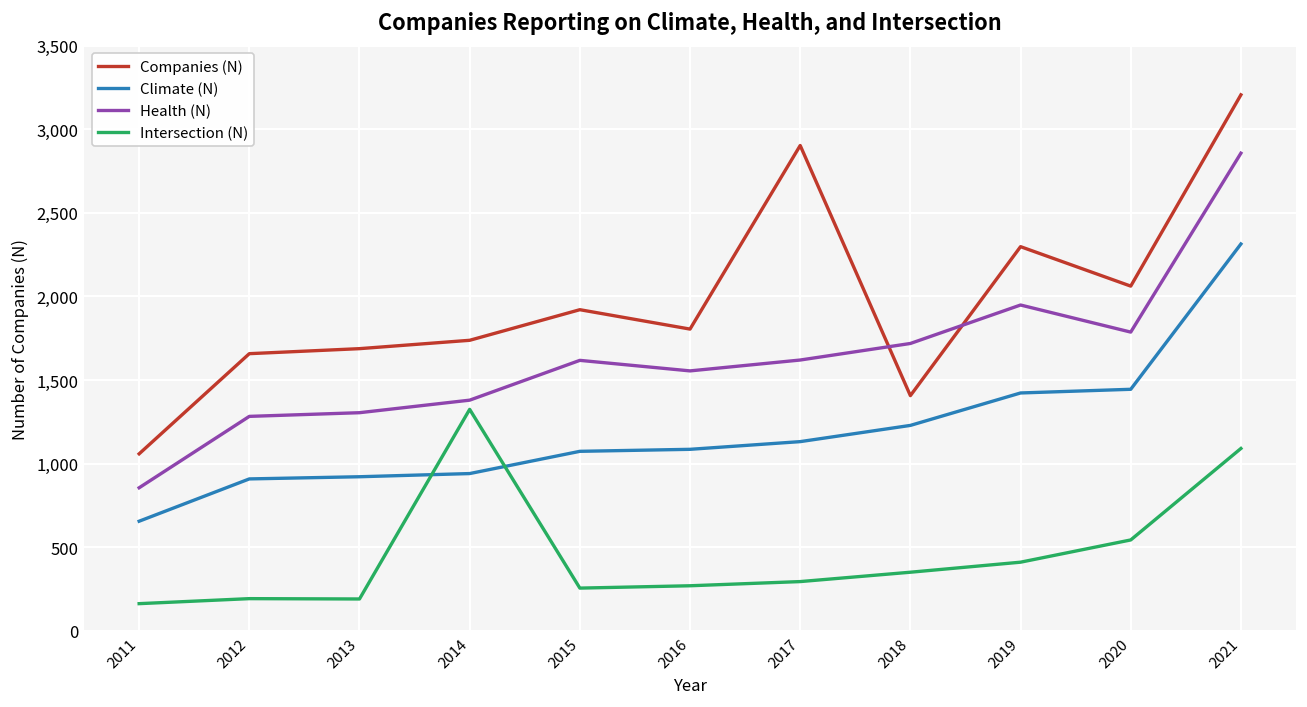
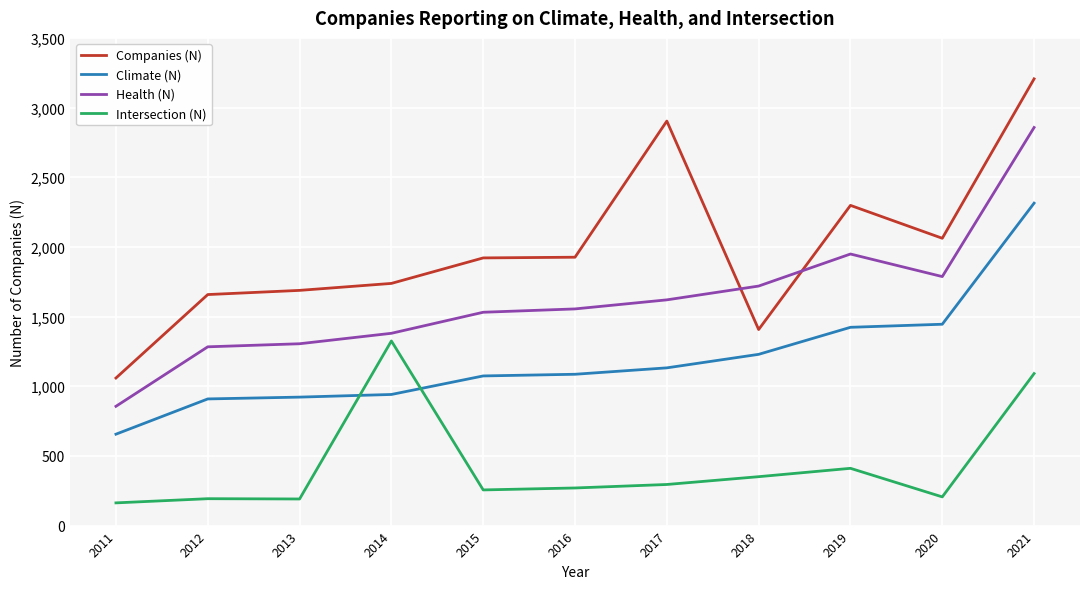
  {
    "Companies (N)": {
      "2011": "1,060",
      "2012": "1,660",
      "2013": "1,690",
      "2014": "1,740",
      "2015": "1,920",
-     "2016": "1,810",
+     "2016": "1,930",
      "2017": "2,900",
      "2018": "1,410",
      "2019": "2,300",
      "2020": "2,060",
      "2021": "3,210"
    },
    "Climate (N)": {
      "2011": "660",
      "2012": "910",
      "2013": "920",
      "2014": "940",
      "2015": "1,070",
      "2016": "1,090",
      "2017": "1,130",
      "2018": "1,230",
      "2019": "1,420",
      "2020": "1,450",
      "2021": "2,310"
    },
    "Health (N)": {
      "2011": "860",
      "2012": "1,280",
      "2013": "1,310",
      "2014": "1,380",
-     "2015": "1,620",
+     "2015": "1,530",
      "2016": "1,560",
      "2017": "1,620",
      "2018": "1,720",
      "2019": "1,950",
      "2020": "1,790",
      "2021": "2,860"
    },
    "Intersection (N)": {
      "2011": "160",
      "2012": "190",
      "2013": "190",
      "2014": "1,330",
      "2015": "260",
      "2016": "270",
      "2017": "300",
      "2018": "350",
      "2019": "410",
-     "2020": "540",
+     "2020": "210",
      "2021": "1,090"
    }
  }
